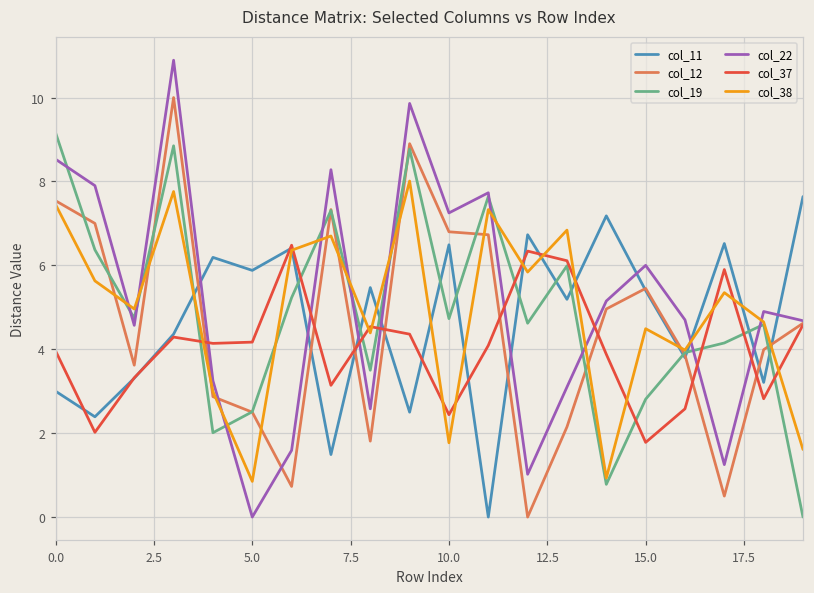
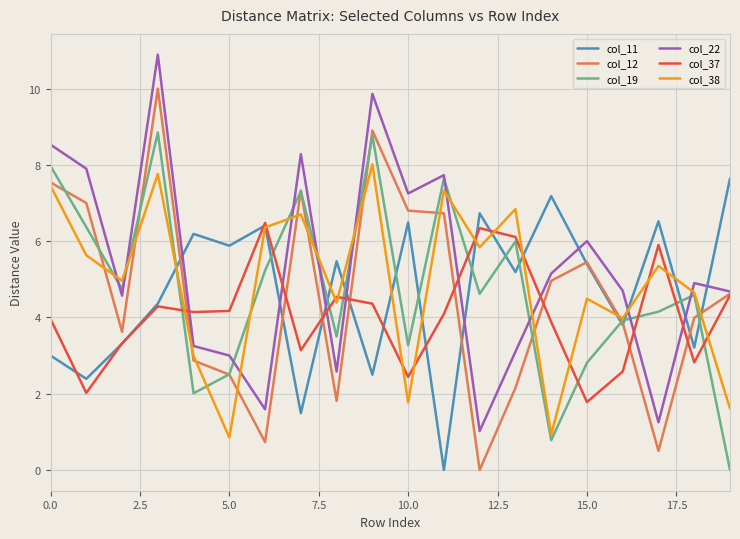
  {
    "col_11": {
      "0.0": 3.0,
      "5.0": 5.9,
      "10.0": 6.5
    },
    "col_19": {
-     "0.0": 9.2,
-     "10.0": 4.7,
+     "0.0": 8.0,
+     "10.0": 3.3,
      "15.0": 2.8
    },
    "col_22": {
      "0.0": 8.5,
-     "5.0": 0,
+     "5.0": 3,
      "10.0": 7.3,
      "15.0": 6
    },
    "col_38": {
      "0.0": 7.5,
      "5.0": 0.9,
      "10.0": 1.8,
      "15.0": 4.5
    }
  }
